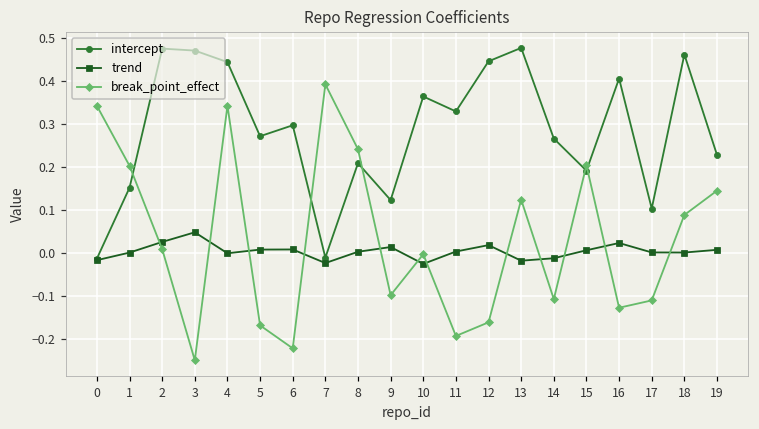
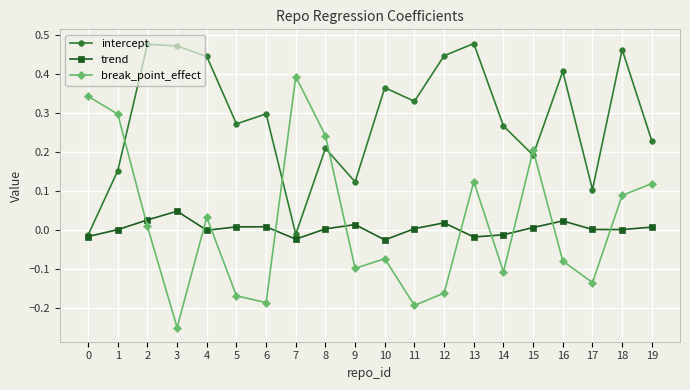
  {
    "break_point_effect": {
      "0": 0.34,
-     "1": 0.20,
+     "1": 0.30,
      "2": 0.01,
      "3": -0.25,
-     "4": 0.34,
+     "4": 0.03,
      "5": -0.17,
-     "6": -0.22,
+     "6": -0.19,
      "7": 0.39,
      "8": 0.24,
      "9": -0.10,
-     "10": 0.00,
+     "10": -0.07,
      "11": -0.19,
      "12": -0.16,
      "13": 0.12,
      "14": -0.11,
      "15": 0.20,
-     "16": -0.13,
-     "17": -0.11,
+     "16": -0.08,
+     "17": -0.13,
      "18": 0.09,
-     "19": 0.15
+     "19": 0.12
    }
  }
